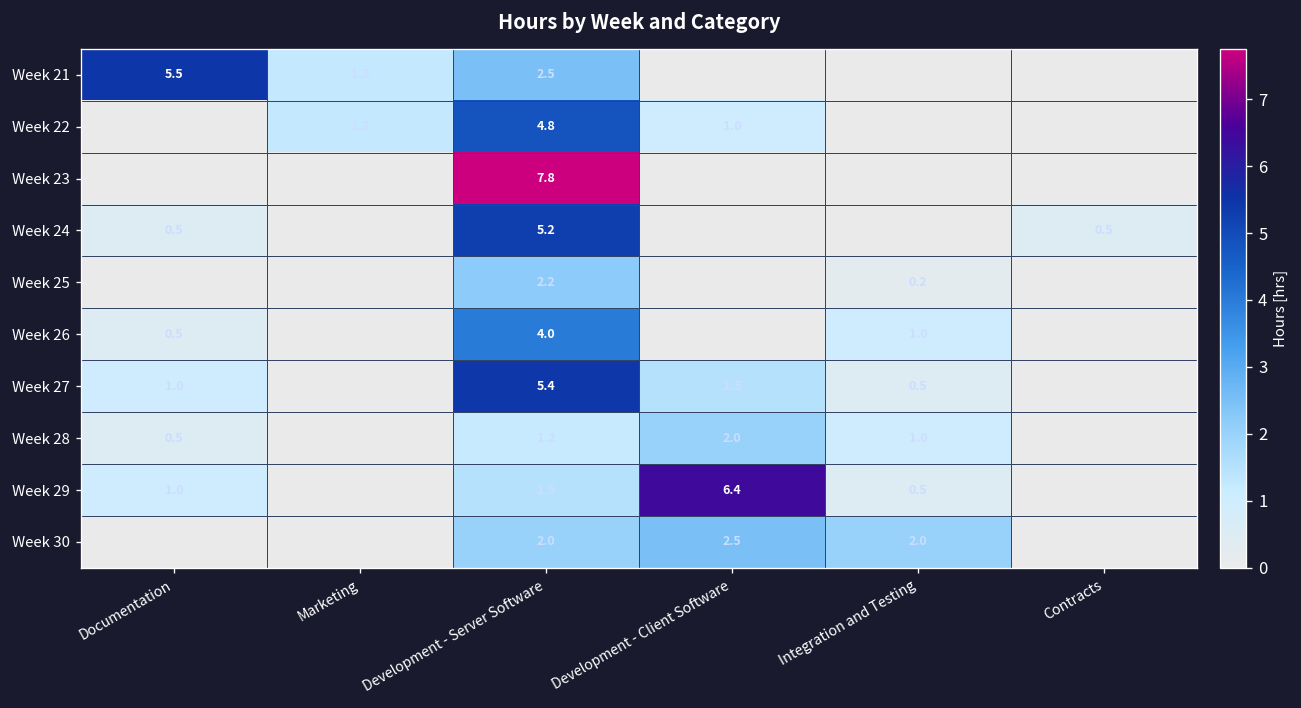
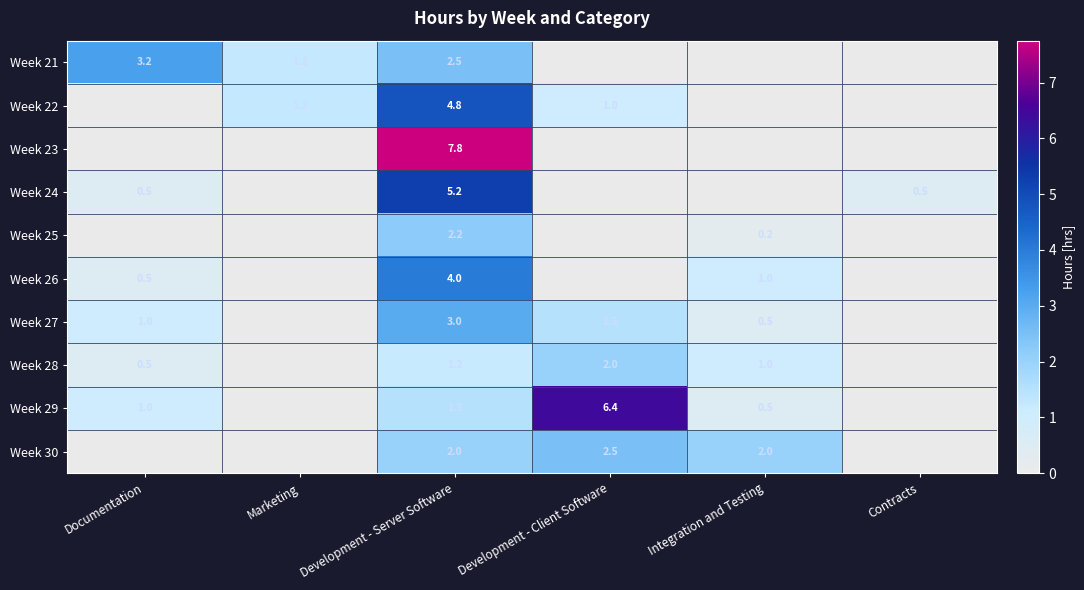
  {
    "Week 21": {
-     "Documentation": 5.5,
+     "Documentation": 3.2,
      "Development - Server Software": 2.5
    },
    "Week 22": {
      "Development - Server Software": 4.8
    },
    "Week 23": {
      "Development - Server Software": 7.8
    },
    "Week 24": {
      "Development - Server Software": 5.2
    },
    "Week 25": {
      "Development - Server Software": 2.2
    },
    "Week 26": {
      "Development - Server Software": 4.0
    },
    "Week 27": {
-     "Development - Server Software": 5.4
+     "Development - Server Software": 3.0
    },
    "Week 28": {
      "Development - Client Software": 2.0
    },
    "Week 29": {
      "Development - Client Software": 6.4
    },
    "Week 30": {
      "Development - Server Software": 2.0,
      "Development - Client Software": 2.5,
      "Integration and Testing": 2.0
    }
  }
